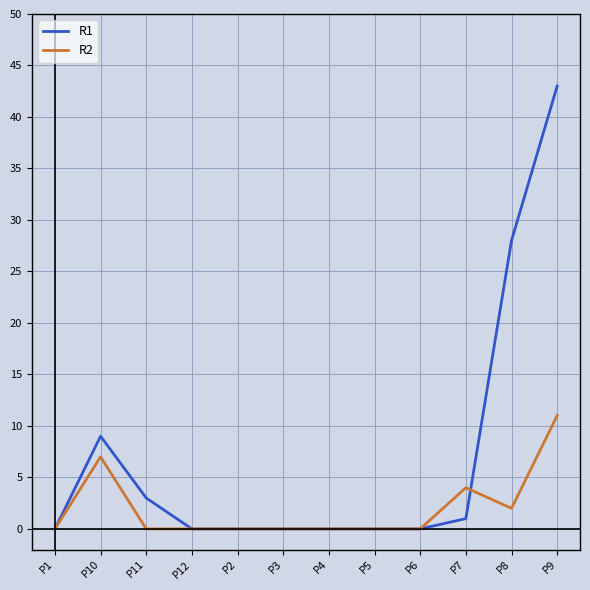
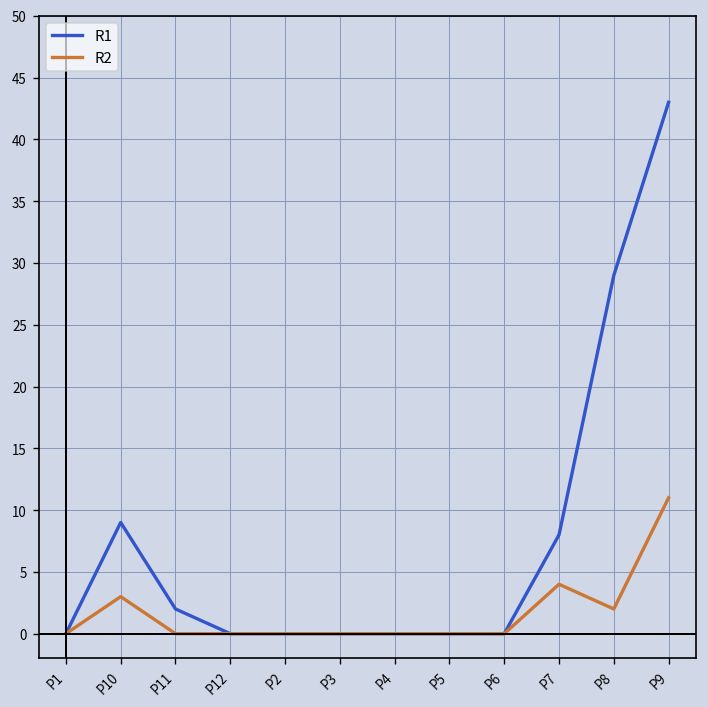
  {
    "R1": {
      "P10": 9,
-     "P11": 3,
-     "P7": 1,
-     "P8": 28,
+     "P11": 2,
+     "P7": 8,
+     "P8": 29,
      "P9": 43
    },
    "R2": {
-     "P10": 7,
+     "P10": 3,
      "P11": 0,
      "P7": 4,
      "P8": 2,
      "P9": 11
    }
  }
